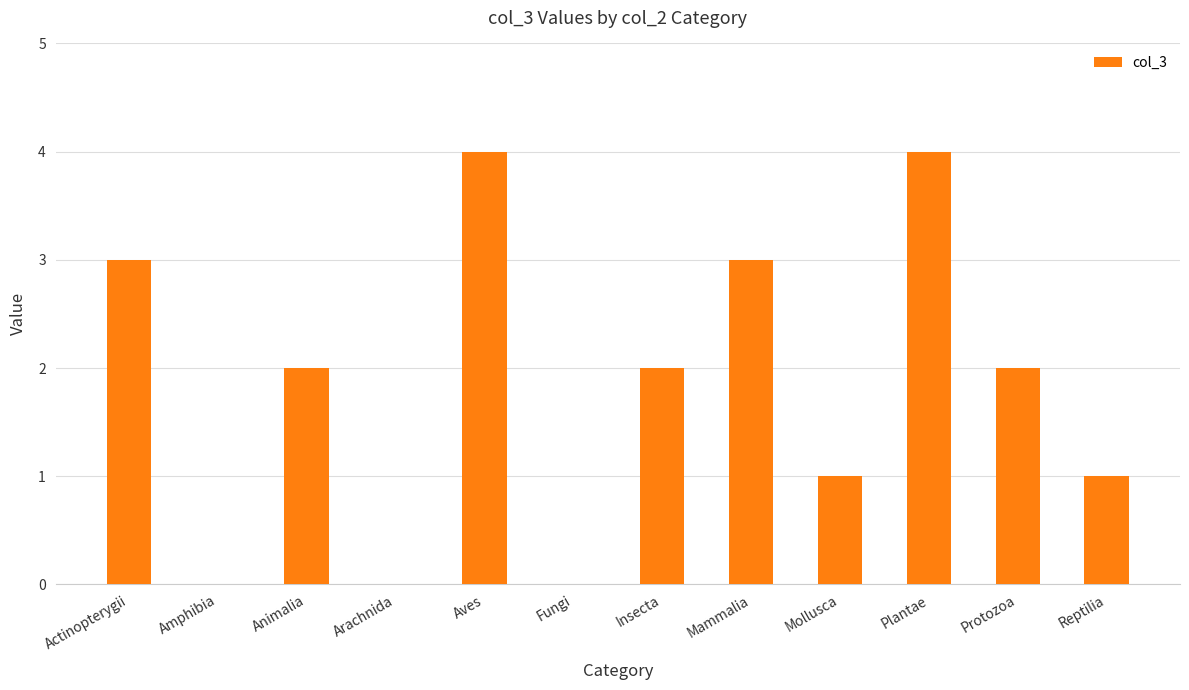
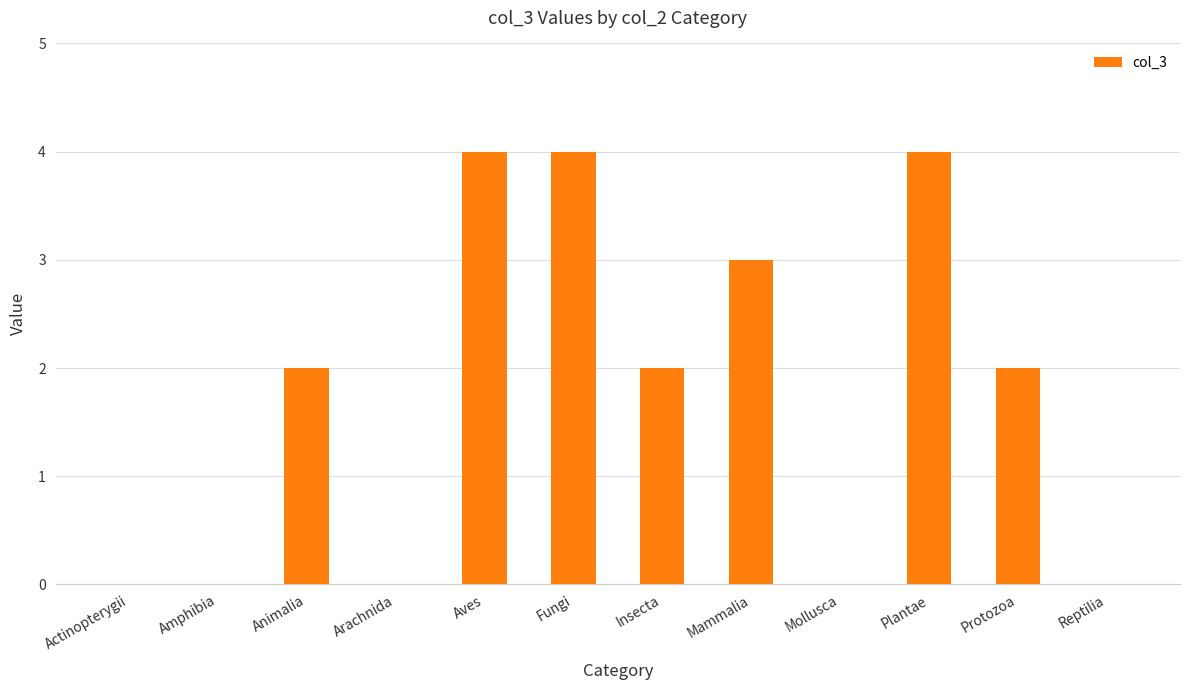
  {
-   "Actinopterygii": 3,
+   "Actinopterygii": 0,
    "Amphibia": 0,
    "Animalia": 2,
    "Arachnida": 0,
    "Aves": 4,
-   "Fungi": 0,
+   "Fungi": 4,
    "Insecta": 2,
    "Mammalia": 3,
-   "Mollusca": 1,
+   "Mollusca": 0,
    "Plantae": 4,
    "Protozoa": 2,
-   "Reptilia": 1
+   "Reptilia": 0
  }
